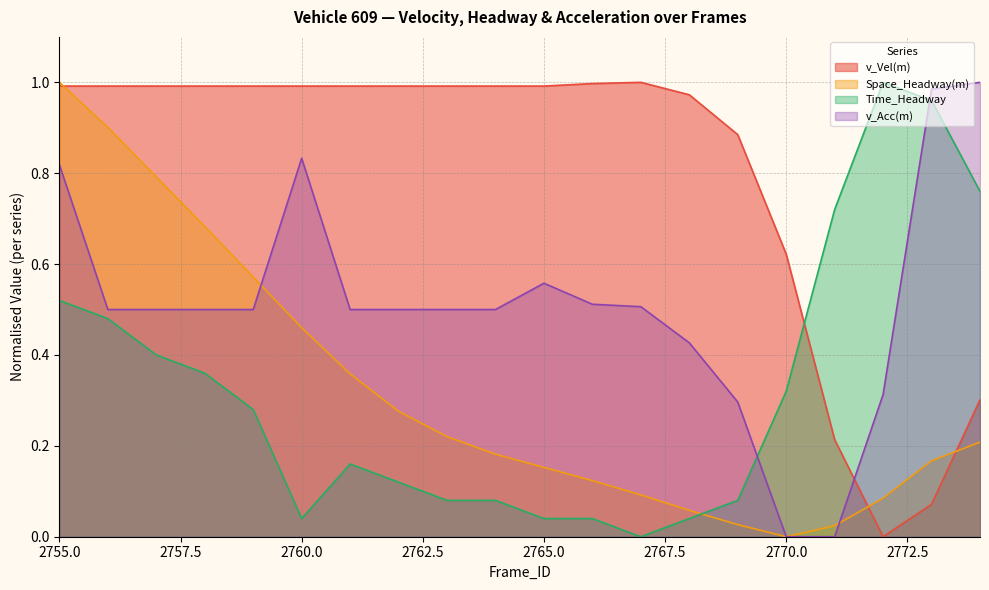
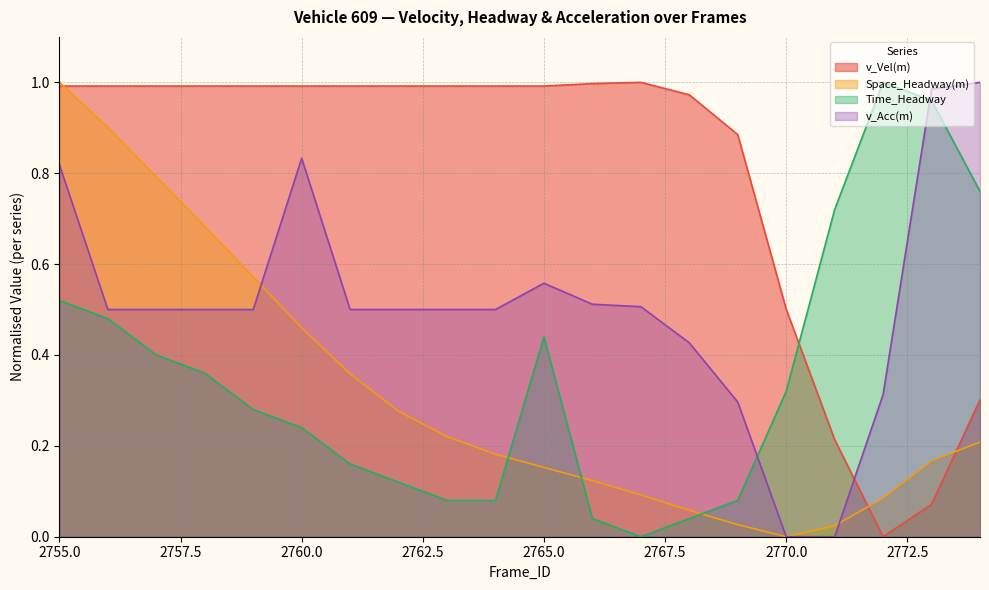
  {
    "v_Vel(m)": {
      "2755.0": 0.99,
      "2760.0": 0.99,
      "2765.0": 0.99,
-     "2770.0": 0.62
+     "2770.0": 0.50
    },
    "Space_Headway(m)": {
      "2755.0": 1.00,
      "2760.0": 0.46,
      "2765.0": 0.15
    },
    "Time_Headway": {
      "2755.0": 0.52,
-     "2760.0": 0.04,
-     "2765.0": 0.04,
+     "2760.0": 0.24,
+     "2765.0": 0.44,
      "2770.0": 0.32
    },
    "v_Acc(m)": {
      "2755.0": 0.82,
      "2760.0": 0.83,
      "2765.0": 0.56
    }
  }
